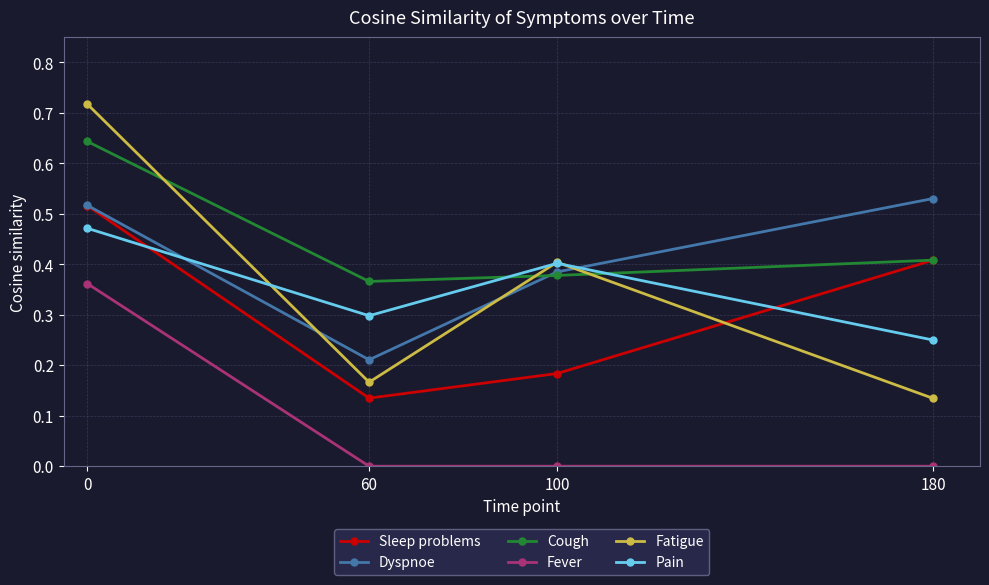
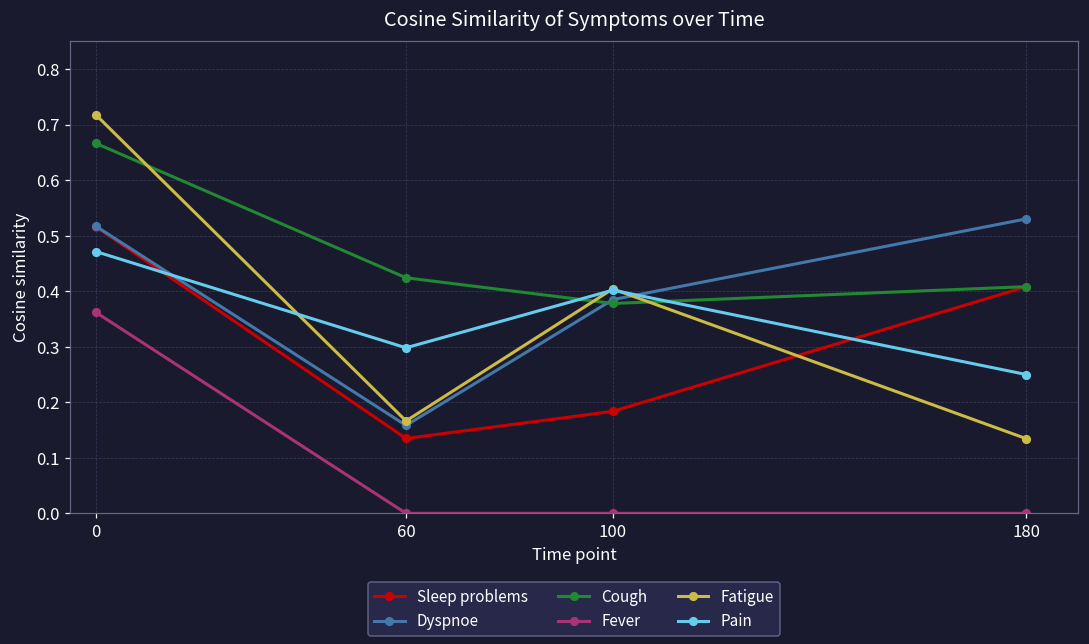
  {
    "Sleep problems": {
      "60": 0.13,
      "100": 0.18
    },
    "Dyspnoe": {
-     "60": 0.21,
+     "60": 0.16,
      "100": 0.38,
      "180": 0.53
    },
    "Cough": {
-     "0": 0.64,
-     "60": 0.37,
+     "0": 0.67,
+     "60": 0.42,
      "100": 0.38
    },
    "Fever": {
      "0": 0.36,
      "60": 0.00,
      "100": 0.00,
      "180": 0.00
    },
    "Fatigue": {
      "0": 0.72,
      "60": 0.17,
      "180": 0.13
    },
    "Pain": {
      "0": 0.47,
      "60": 0.30,
      "180": 0.25
    }
  }
